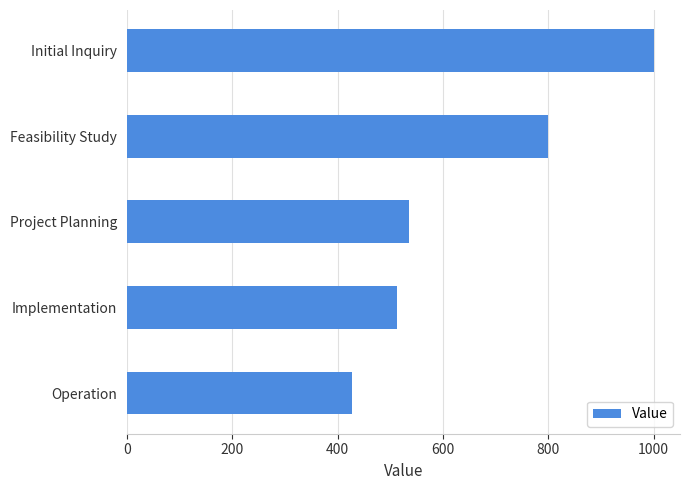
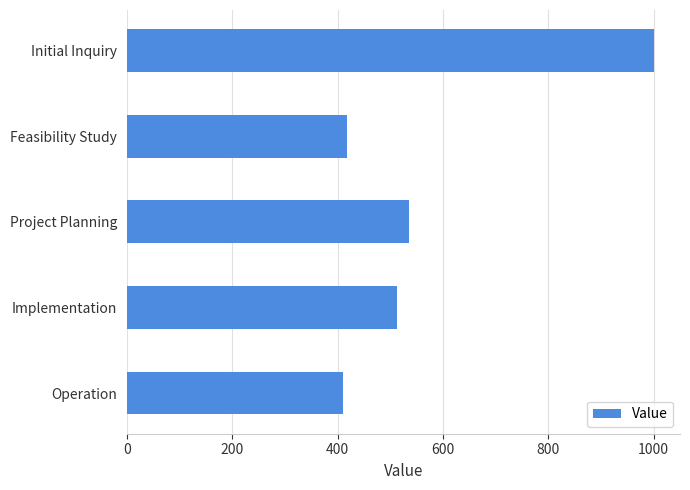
  {
    "Initial Inquiry": 1000,
-   "Feasibility Study": 800,
+   "Feasibility Study": 420,
    "Project Planning": 540,
    "Implementation": 510,
-   "Operation": 430
+   "Operation": 410
  }
